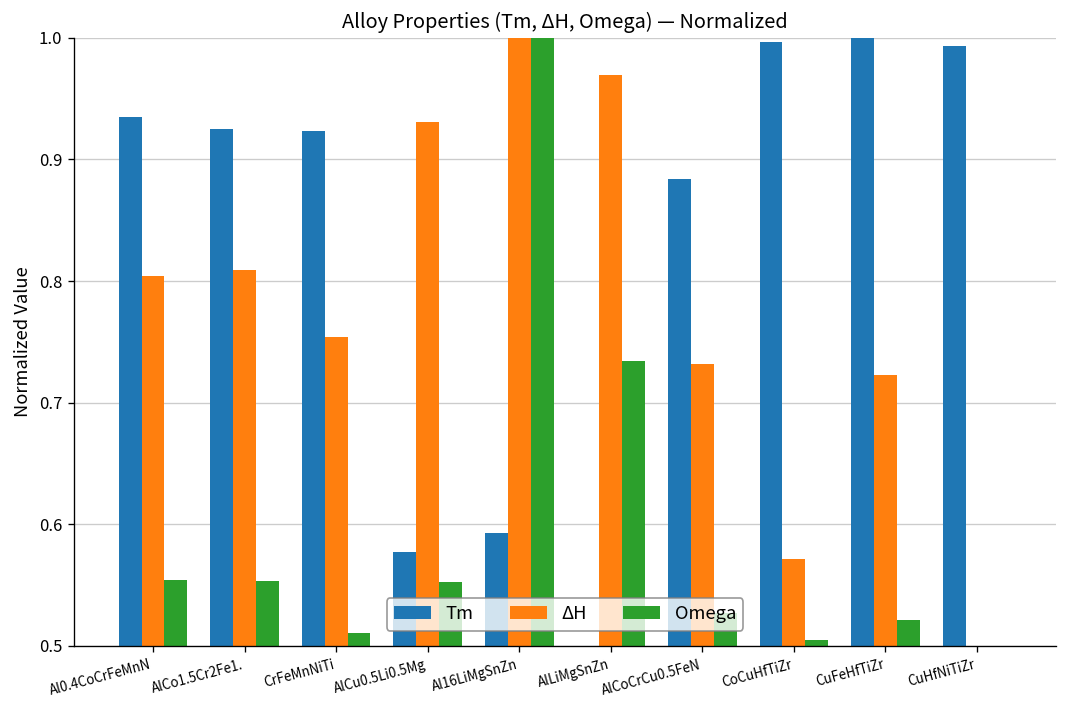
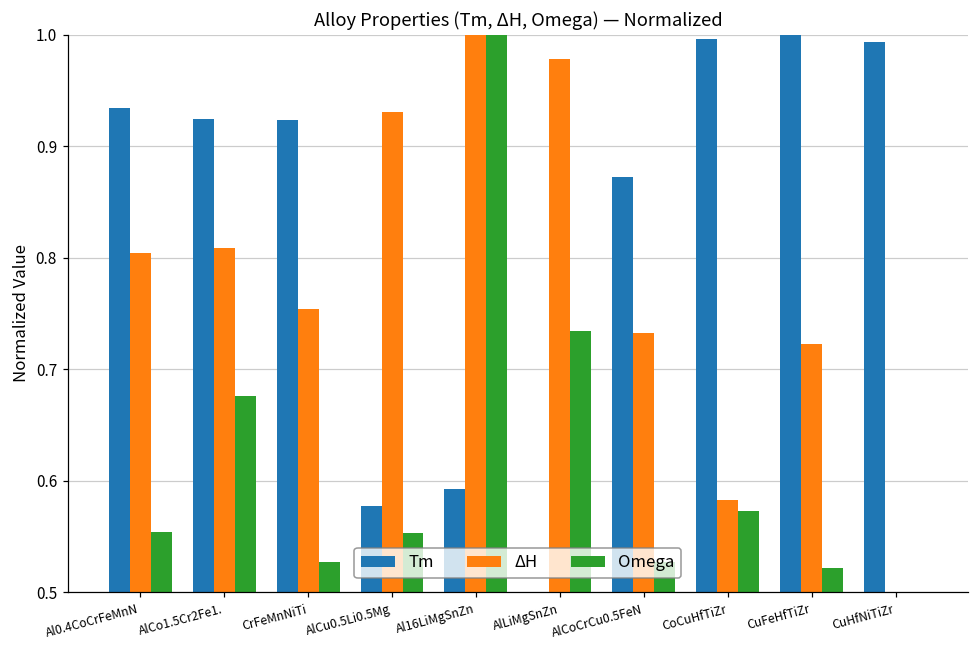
  {
    "Tm": {
      "Al0.4CoCrFeMnN": 0.935,
      "AlCo1.5Cr2Fe1.": 0.925,
      "CrFeMnNiTi": 0.923,
      "AlCu0.5Li0.5Mg": 0.577,
      "Al16LiMgSnZn": 0.592,
      "AlLiMgSnZn": 0.500,
-     "AlCoCrCu0.5FeN": 0.884,
+     "AlCoCrCu0.5FeN": 0.872,
      "CoCuHfTiZr": 0.997,
      "CuFeHfTiZr": 1.000,
      "CuHfNiTiZr": 0.993
    },
    "ΔH": {
      "Al0.4CoCrFeMnN": 0.804,
      "AlCo1.5Cr2Fe1.": 0.809,
      "CrFeMnNiTi": 0.754,
      "AlCu0.5Li0.5Mg": 0.931,
      "Al16LiMgSnZn": 1.000,
-     "AlLiMgSnZn": 0.970,
+     "AlLiMgSnZn": 0.979,
      "AlCoCrCu0.5FeN": 0.732,
-     "CoCuHfTiZr": 0.571,
+     "CoCuHfTiZr": 0.582,
      "CuFeHfTiZr": 0.723,
      "CuHfNiTiZr": 0.500
    },
    "Omega": {
      "Al0.4CoCrFeMnN": 0.554,
-     "AlCo1.5Cr2Fe1.": 0.553,
-     "CrFeMnNiTi": 0.511,
+     "AlCo1.5Cr2Fe1.": 0.676,
+     "CrFeMnNiTi": 0.527,
      "AlCu0.5Li0.5Mg": 0.553,
      "Al16LiMgSnZn": 1.000,
      "AlLiMgSnZn": 0.734,
-     "CoCuHfTiZr": 0.505,
+     "CoCuHfTiZr": 0.573,
      "CuFeHfTiZr": 0.522,
      "CuHfNiTiZr": 0.500
    }
  }
